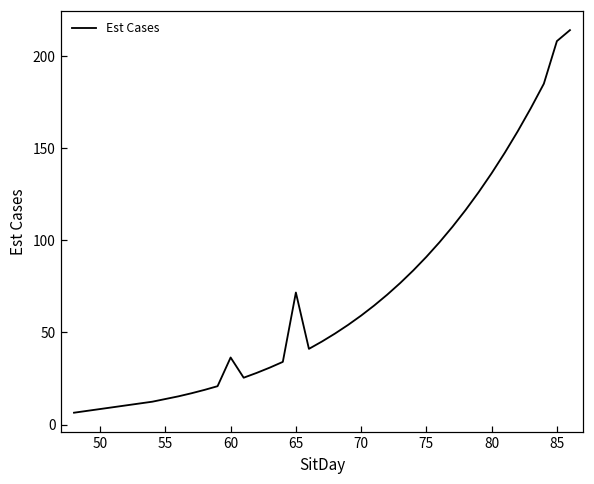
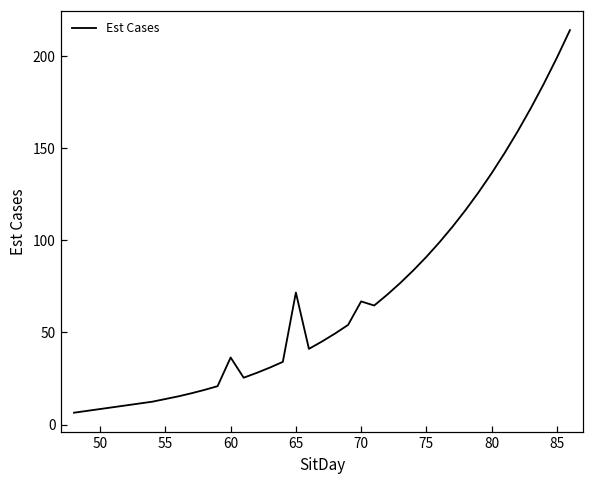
  {
    "60": 36,
    "65": 72,
-   "70": 59,
+   "70": 67,
    "75": 91,
    "80": 136,
-   "85": 208
+   "85": 199
  }
